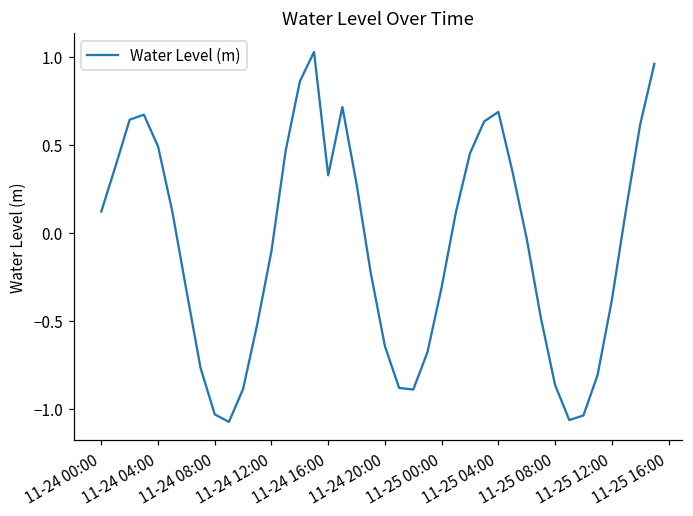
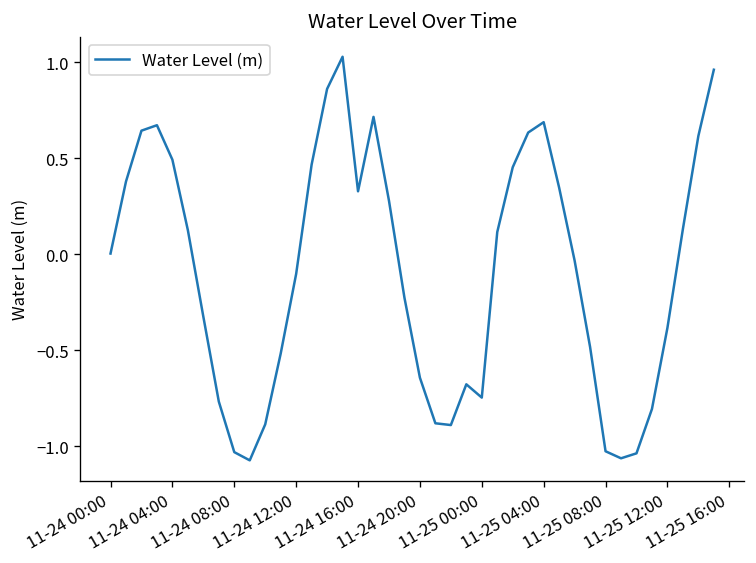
  {
-   "11-24 00:00": 0.12,
+   "11-24 00:00": 0.00,
    "11-24 04:00": 0.49,
    "11-24 08:00": -1.03,
    "11-24 12:00": -0.10,
    "11-24 16:00": 0.33,
    "11-24 20:00": -0.64,
-   "11-25 00:00": -0.31,
+   "11-25 00:00": -0.75,
    "11-25 04:00": 0.69,
-   "11-25 08:00": -0.86,
+   "11-25 08:00": -1.03,
    "11-25 12:00": -0.38
  }
